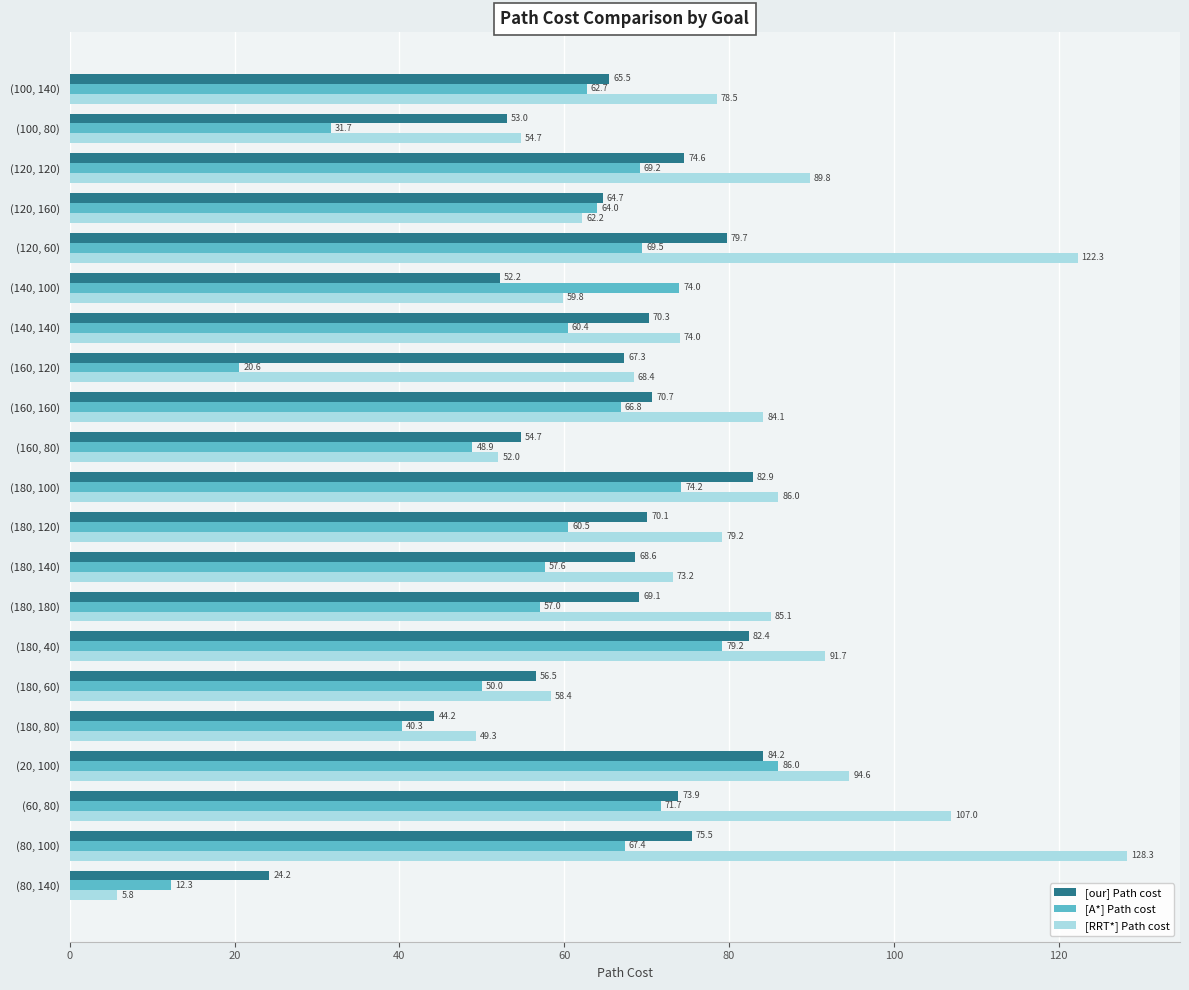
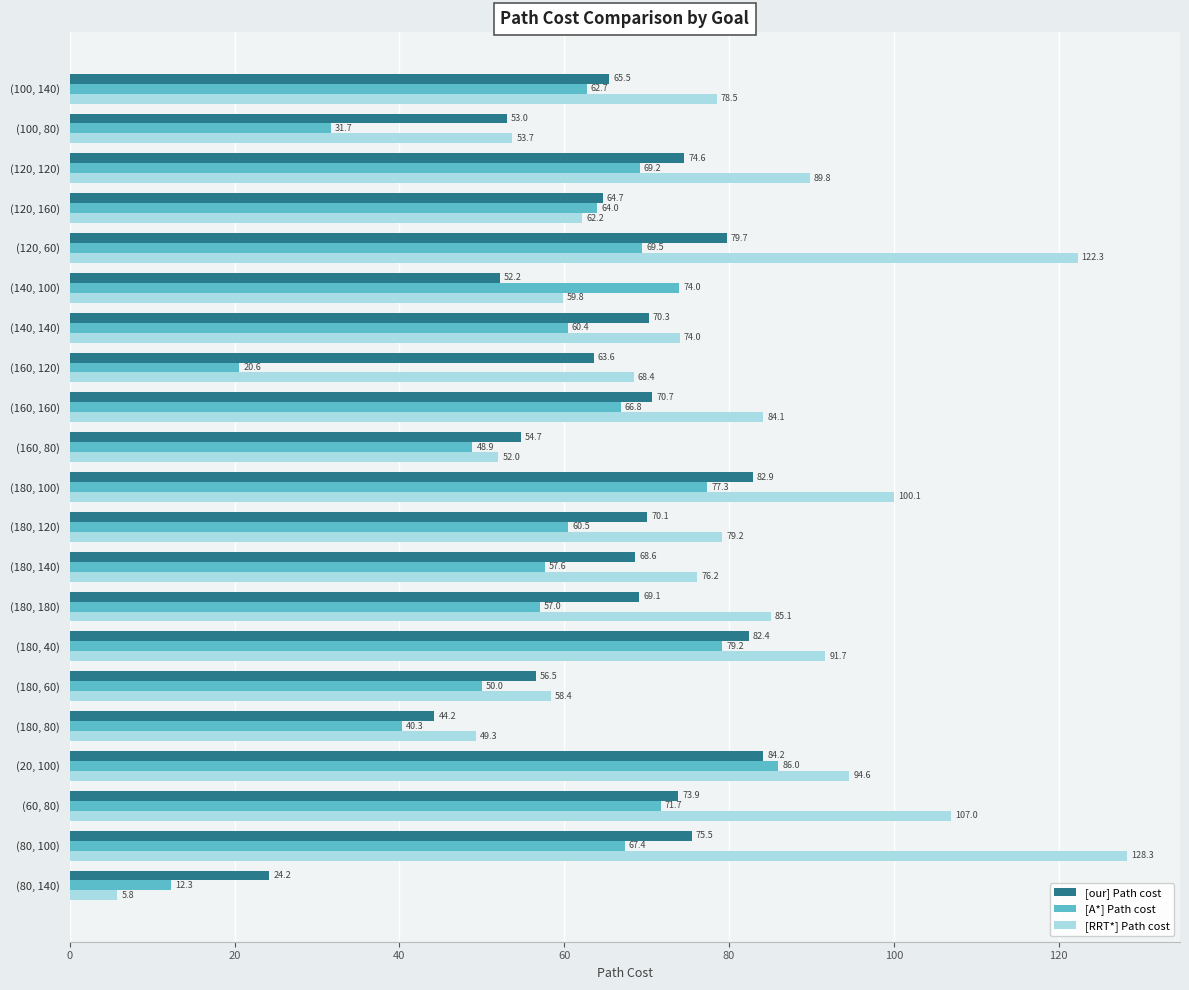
  {
    "[our] Path cost": {
      "(100, 140)": 65.5,
      "(100, 80)": 53.0,
      "(120, 120)": 74.6,
      "(120, 160)": 64.7,
      "(120, 60)": 79.7,
      "(140, 100)": 52.2,
      "(140, 140)": 70.3,
-     "(160, 120)": 67.3,
+     "(160, 120)": 63.6,
      "(160, 160)": 70.7,
      "(160, 80)": 54.7,
      "(180, 100)": 82.9,
      "(180, 120)": 70.1,
      "(180, 140)": 68.6,
      "(180, 180)": 69.1,
      "(180, 40)": 82.4,
      "(180, 60)": 56.5,
      "(180, 80)": 44.2,
      "(20, 100)": 84.2,
      "(60, 80)": 73.9,
      "(80, 100)": 75.5,
      "(80, 140)": 24.2
    },
    "[A*] Path cost": {
      "(100, 140)": 62.7,
      "(100, 80)": 31.7,
      "(120, 120)": 69.2,
      "(120, 160)": 64.0,
      "(120, 60)": 69.5,
      "(140, 100)": 74.0,
      "(140, 140)": 60.4,
      "(160, 120)": 20.6,
      "(160, 160)": 66.8,
      "(160, 80)": 48.9,
-     "(180, 100)": 74.2,
+     "(180, 100)": 77.3,
      "(180, 120)": 60.5,
      "(180, 140)": 57.6,
      "(180, 180)": 57.0,
      "(180, 40)": 79.2,
      "(180, 60)": 50.0,
      "(180, 80)": 40.3,
      "(20, 100)": 86.0,
      "(60, 80)": 71.7,
      "(80, 100)": 67.4,
      "(80, 140)": 12.3
    },
    "[RRT*] Path cost": {
      "(100, 140)": 78.5,
-     "(100, 80)": 54.7,
+     "(100, 80)": 53.7,
      "(120, 120)": 89.8,
      "(120, 160)": 62.2,
      "(120, 60)": 122.3,
      "(140, 100)": 59.8,
      "(140, 140)": 74.0,
      "(160, 120)": 68.4,
      "(160, 160)": 84.1,
      "(160, 80)": 52.0,
-     "(180, 100)": 86.0,
+     "(180, 100)": 100.1,
      "(180, 120)": 79.2,
-     "(180, 140)": 73.2,
+     "(180, 140)": 76.2,
      "(180, 180)": 85.1,
      "(180, 40)": 91.7,
      "(180, 60)": 58.4,
      "(180, 80)": 49.3,
      "(20, 100)": 94.6,
      "(60, 80)": 107.0,
      "(80, 100)": 128.3,
      "(80, 140)": 5.8
    }
  }
